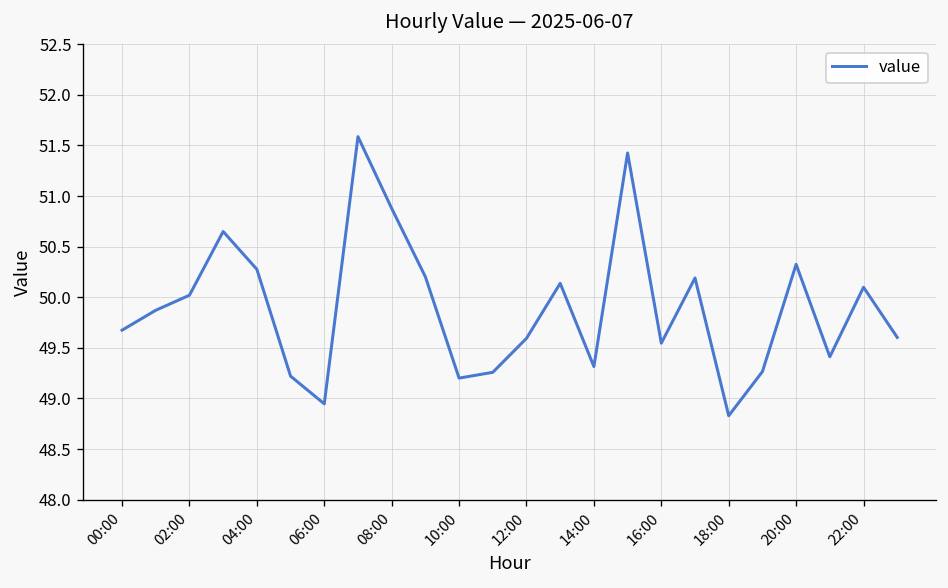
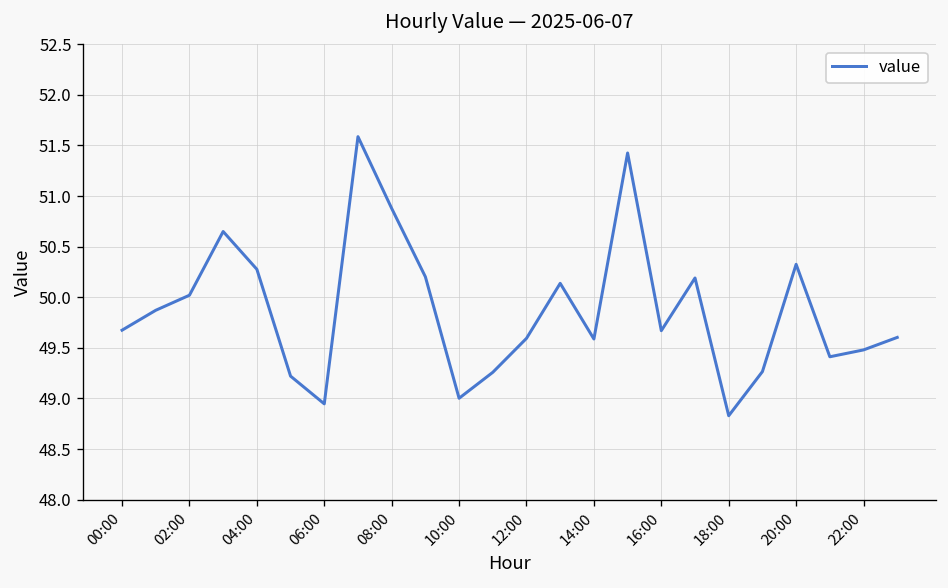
  {
    "00:00": 49.7,
    "02:00": 50.0,
    "04:00": 50.3,
    "06:00": 48.9,
    "08:00": 50.9,
-   "10:00": 49.2,
+   "10:00": 49.0,
    "12:00": 49.6,
-   "14:00": 49.3,
-   "16:00": 49.5,
+   "14:00": 49.6,
+   "16:00": 49.7,
    "18:00": 48.8,
    "20:00": 50.3,
-   "22:00": 50.1
+   "22:00": 49.5
  }
